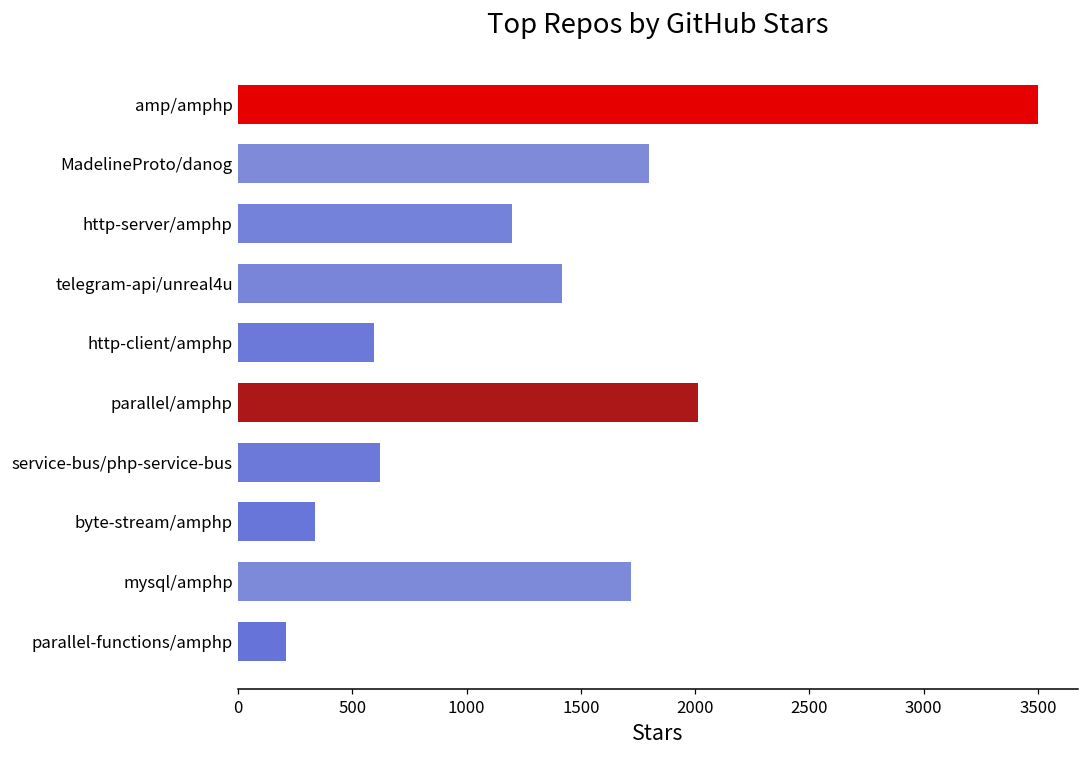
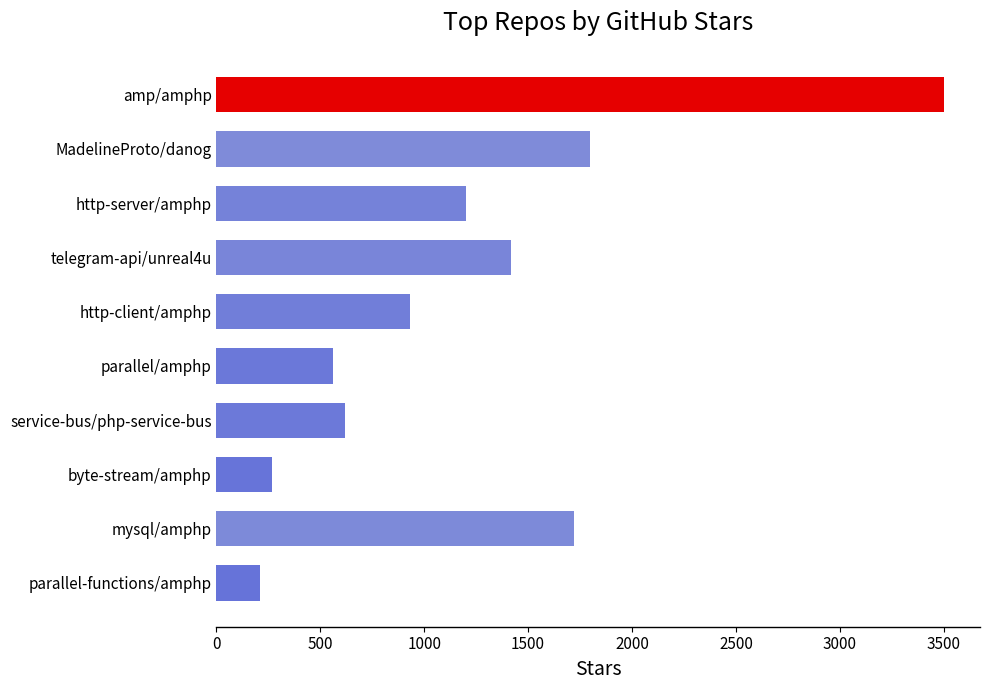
  {
    "amp/amphp": 3500,
    "MadelineProto/danog": 1800,
    "http-server/amphp": 1200,
    "telegram-api/unreal4u": 1420,
-   "http-client/amphp": 600,
-   "parallel/amphp": 2010,
+   "http-client/amphp": 930,
+   "parallel/amphp": 560,
    "service-bus/php-service-bus": 620,
-   "byte-stream/amphp": 340,
+   "byte-stream/amphp": 270,
    "mysql/amphp": 1720,
    "parallel-functions/amphp": 210
  }
